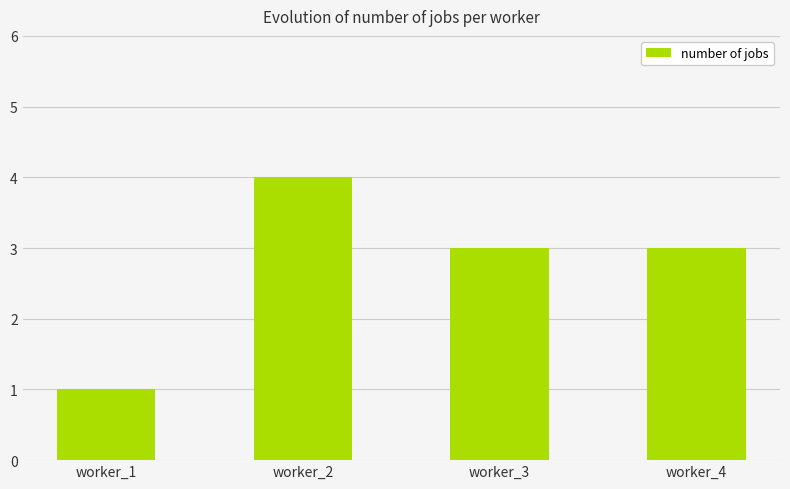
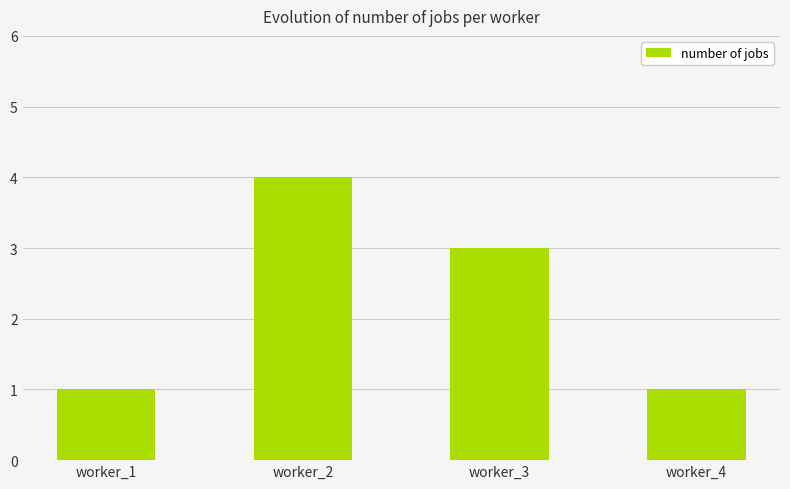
  {
    "worker_1": 1,
    "worker_2": 4,
    "worker_3": 3,
-   "worker_4": 3
+   "worker_4": 1
  }
